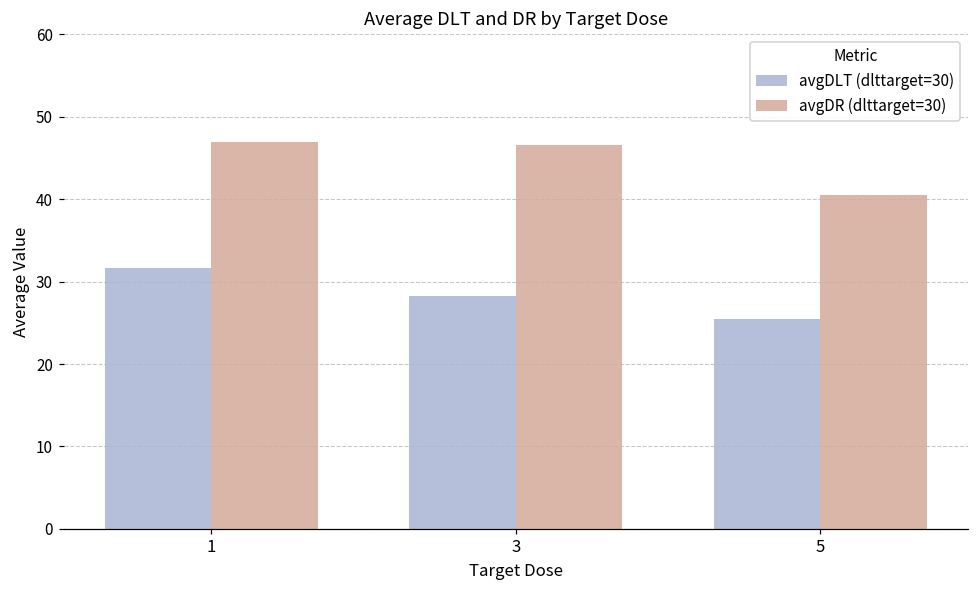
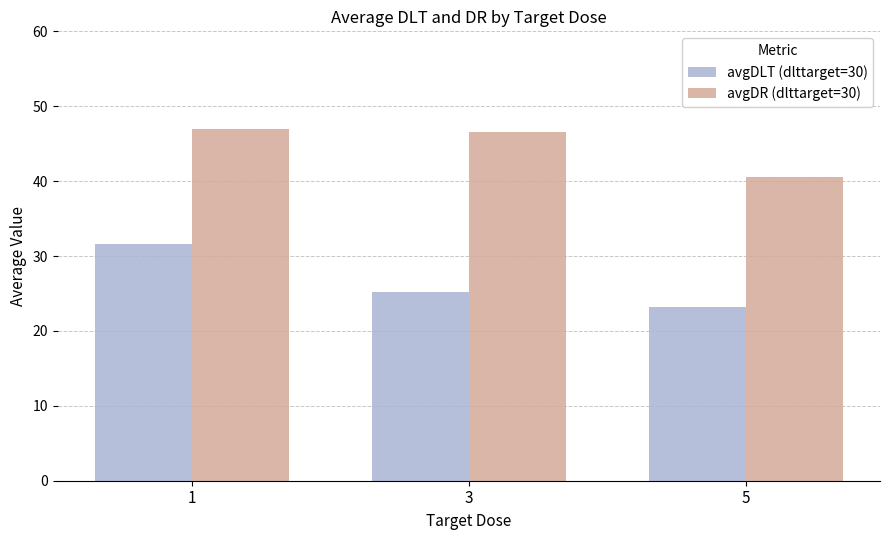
  {
    "avgDLT (dlttarget=30)": {
      "1": 32,
-     "3": 28,
-     "5": 25
+     "3": 25,
+     "5": 23
    },
    "avgDR (dlttarget=30)": {
      "1": 47,
      "3": 47,
      "5": 40
    }
  }
